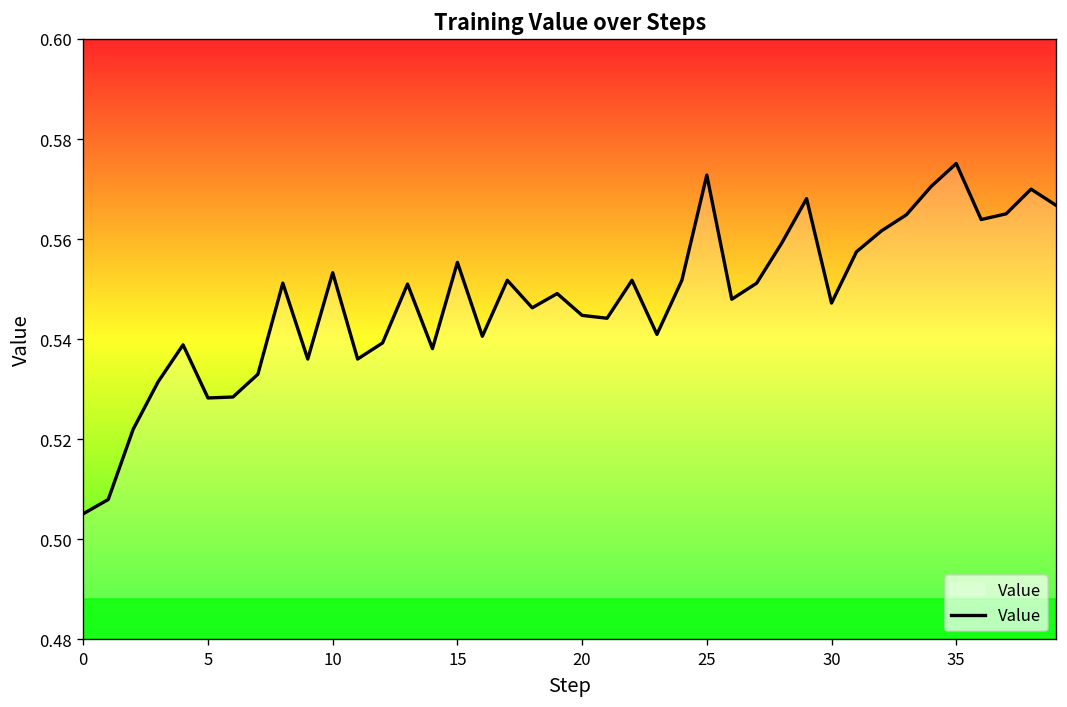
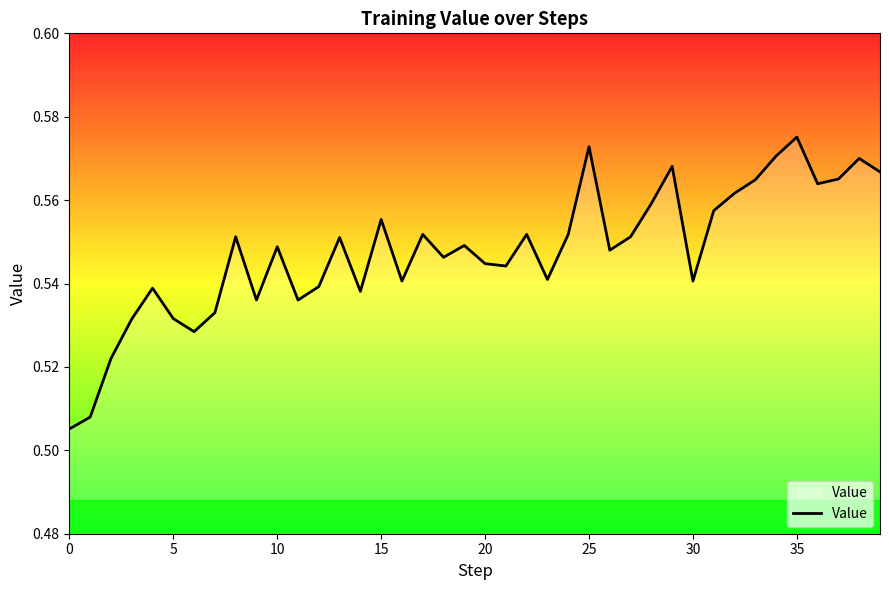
  {
    "0": 0.505,
-   "5": 0.528,
-   "10": 0.553,
+   "5": 0.532,
+   "10": 0.549,
    "15": 0.555,
    "20": 0.545,
    "25": 0.573,
-   "30": 0.547,
+   "30": 0.541,
    "35": 0.575
  }
